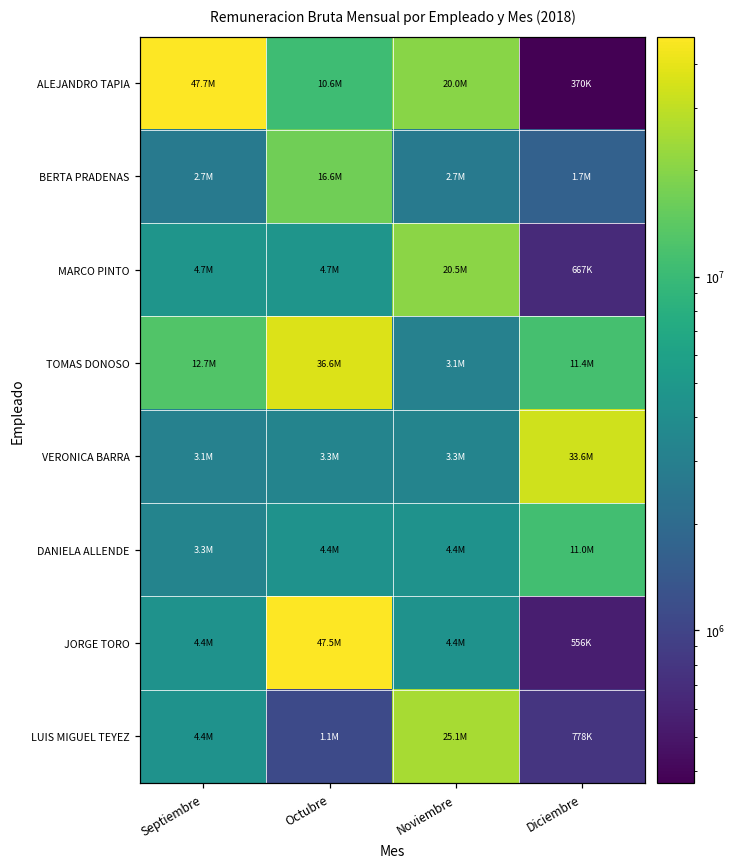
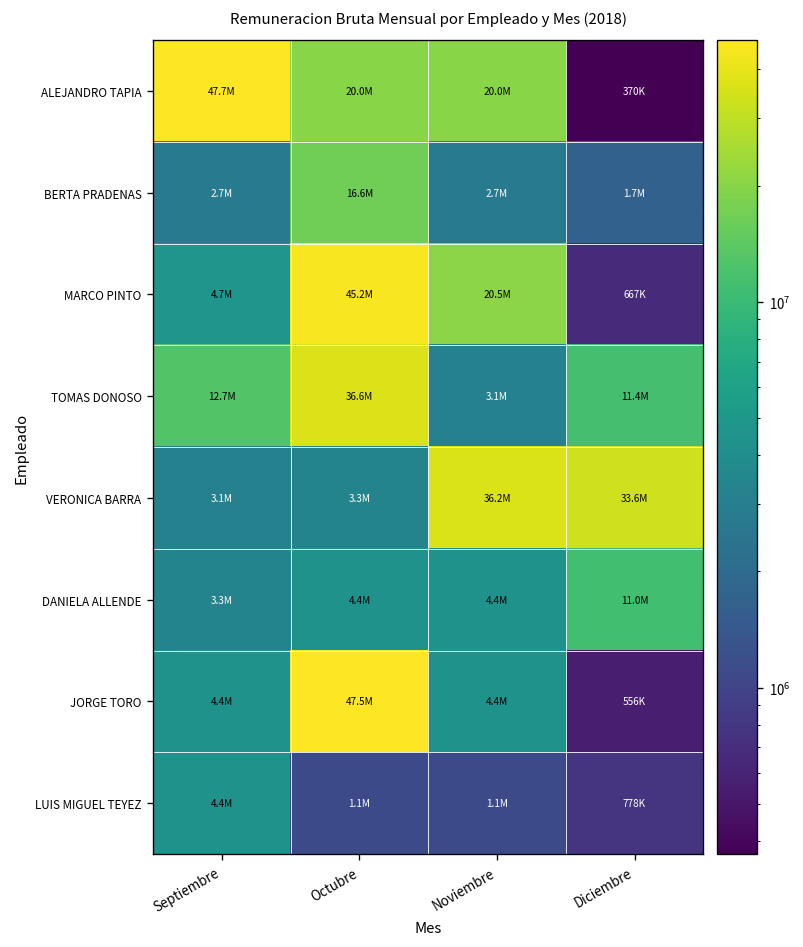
  {
    "ALEJANDRO TAPIA": {
      "Septiembre": "47.7M",
-     "Octubre": "10.6M",
+     "Octubre": "20.0M",
      "Noviembre": "20.0M",
      "Diciembre": "370K"
    },
    "BERTA PRADENAS": {
      "Septiembre": "2.7M",
      "Octubre": "16.6M",
      "Noviembre": "2.7M",
      "Diciembre": "1.7M"
    },
    "MARCO PINTO": {
      "Septiembre": "4.7M",
-     "Octubre": "4.7M",
+     "Octubre": "45.2M",
      "Noviembre": "20.5M",
      "Diciembre": "667K"
    },
    "TOMAS DONOSO": {
      "Septiembre": "12.7M",
      "Octubre": "36.6M",
      "Noviembre": "3.1M",
      "Diciembre": "11.4M"
    },
    "VERONICA BARRA": {
      "Septiembre": "3.1M",
      "Octubre": "3.3M",
-     "Noviembre": "3.3M",
+     "Noviembre": "36.2M",
      "Diciembre": "33.6M"
    },
    "DANIELA ALLENDE": {
      "Septiembre": "3.3M",
      "Octubre": "4.4M",
      "Noviembre": "4.4M",
      "Diciembre": "11.0M"
    },
    "JORGE TORO": {
      "Septiembre": "4.4M",
      "Octubre": "47.5M",
      "Noviembre": "4.4M",
      "Diciembre": "556K"
    },
    "LUIS MIGUEL TEYEZ": {
      "Septiembre": "4.4M",
      "Octubre": "1.1M",
-     "Noviembre": "25.1M",
+     "Noviembre": "1.1M",
      "Diciembre": "778K"
    }
  }
